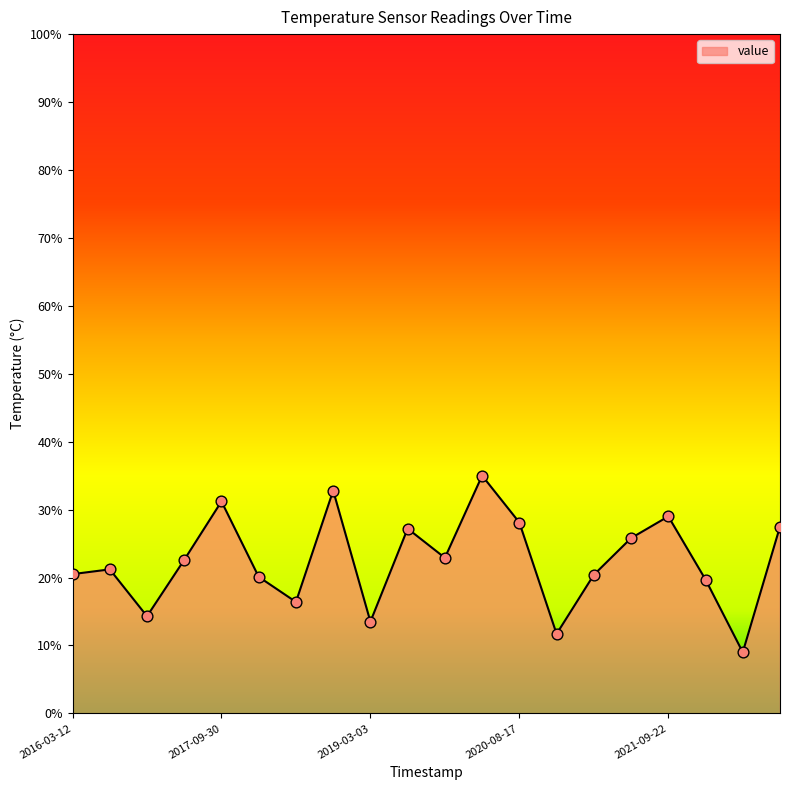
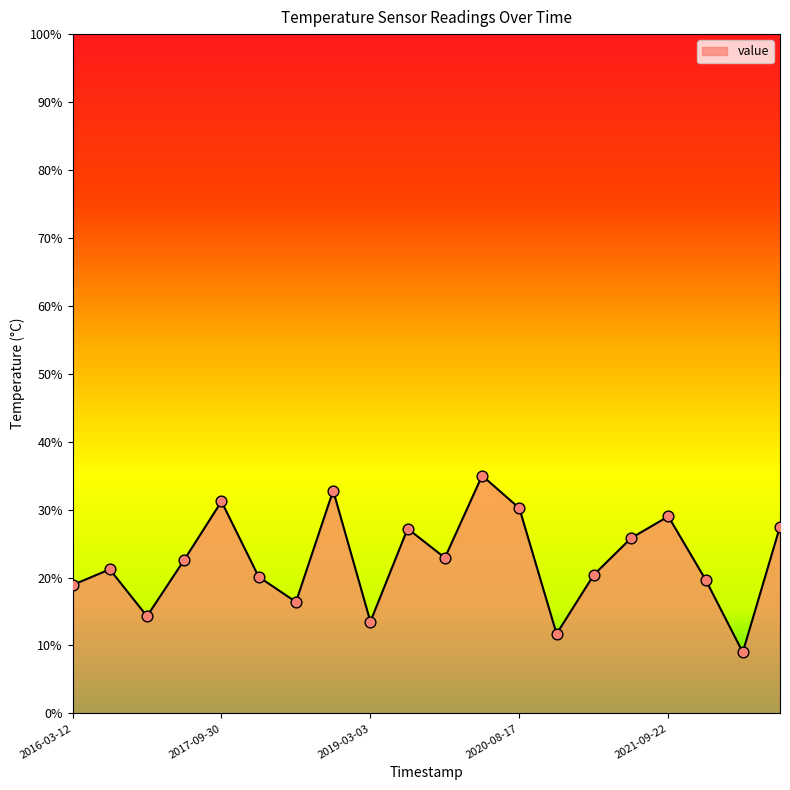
  {
-   "2016-03-12": "21%",
+   "2016-03-12": "19%",
    "2017-09-30": "31%",
    "2019-03-03": "14%",
-   "2020-08-17": "28%",
+   "2020-08-17": "30%",
    "2021-09-22": "29%"
  }
